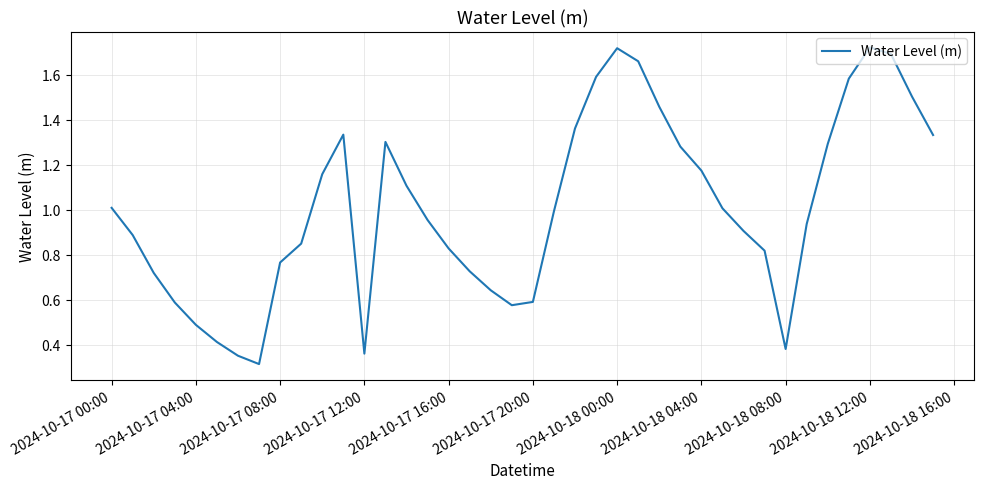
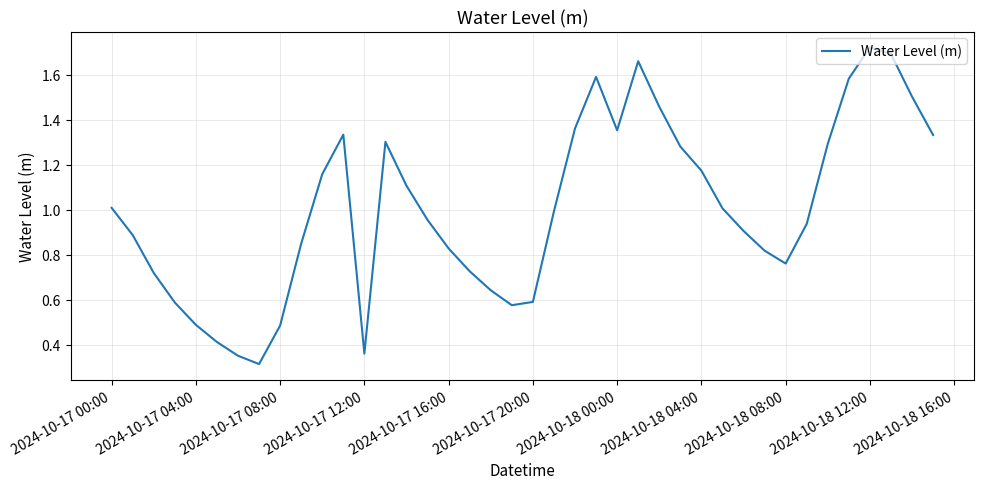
  {
    "2024-10-17 00:00": 1.01,
    "2024-10-17 04:00": 0.49,
-   "2024-10-17 08:00": 0.77,
+   "2024-10-17 08:00": 0.49,
    "2024-10-17 12:00": 0.36,
    "2024-10-17 16:00": 0.83,
    "2024-10-17 20:00": 0.59,
-   "2024-10-18 00:00": 1.72,
+   "2024-10-18 00:00": 1.35,
    "2024-10-18 04:00": 1.17,
-   "2024-10-18 08:00": 0.38
+   "2024-10-18 08:00": 0.76
  }
